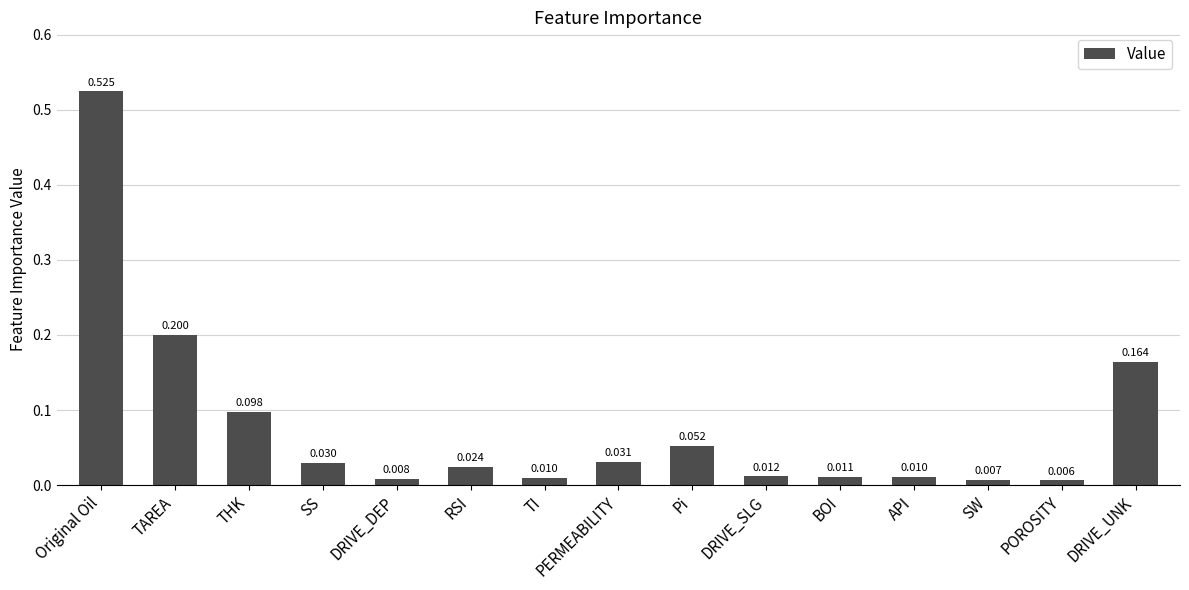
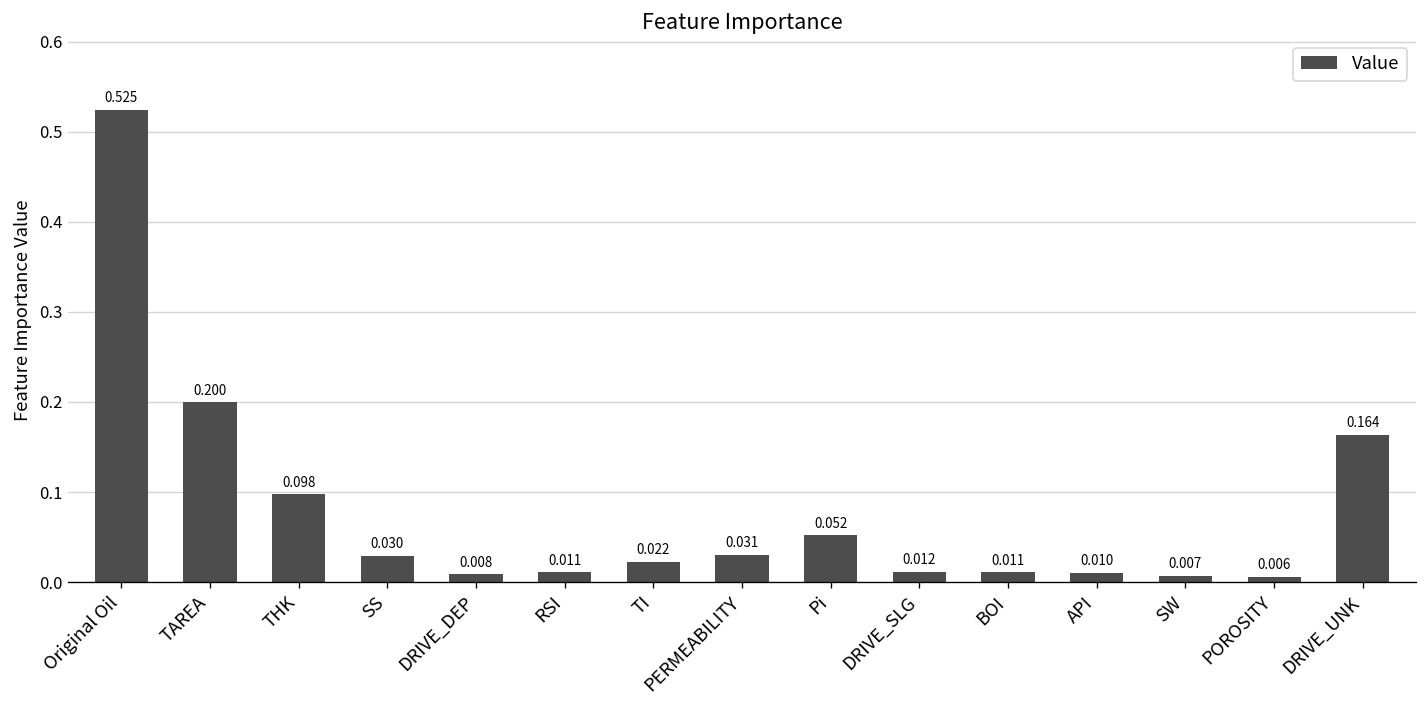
  {
    "Original Oil": 0.525,
    "TAREA": 0.200,
    "THK": 0.098,
    "SS": 0.030,
    "DRIVE_DEP": 0.008,
-   "RSI": 0.024,
-   "TI": 0.010,
+   "RSI": 0.011,
+   "TI": 0.022,
    "PERMEABILITY": 0.031,
    "Pi": 0.052,
    "DRIVE_SLG": 0.012,
    "BOI": 0.011,
    "API": 0.010,
    "SW": 0.007,
    "POROSITY": 0.006,
    "DRIVE_UNK": 0.164
  }
